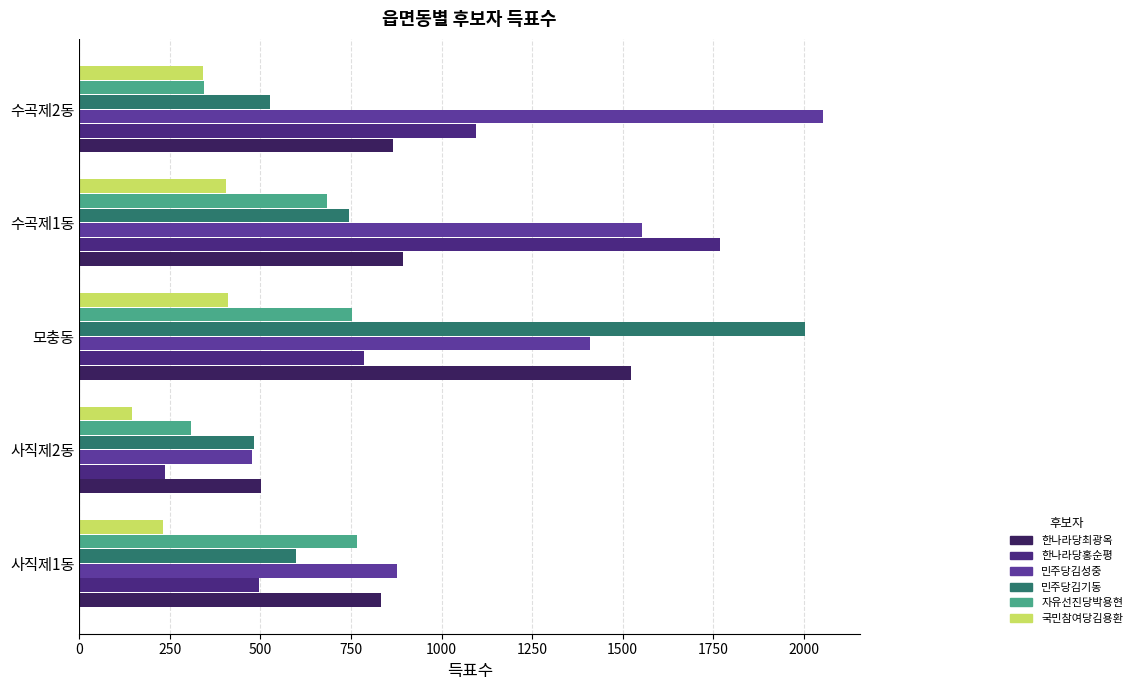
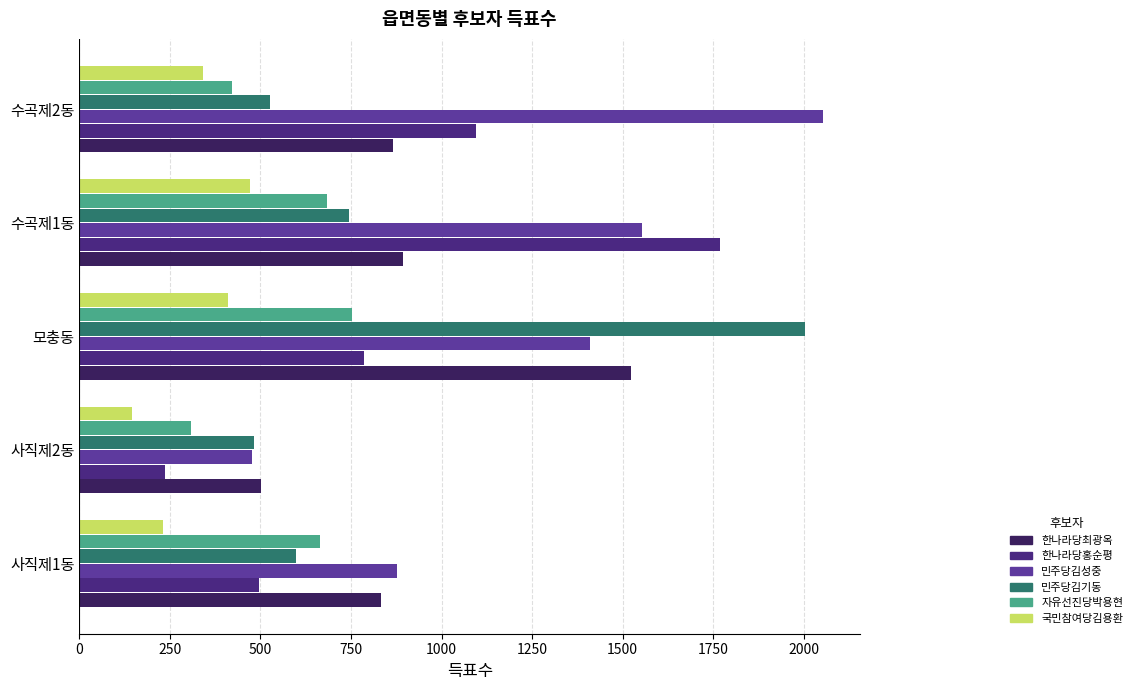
  {
    "민주당김기동": {
      "수곡제2동": 530,
      "수곡제1동": 740,
      "모충동": 2000,
      "사직제2동": 480,
      "사직제1동": 600
    },
    "자유선진당박용현": {
-     "수곡제2동": 350,
+     "수곡제2동": 420,
      "수곡제1동": 690,
      "모충동": 750,
      "사직제2동": 310,
-     "사직제1동": 770
+     "사직제1동": 660
    },
    "국민참여당김용환": {
      "수곡제2동": 340,
-     "수곡제1동": 410,
+     "수곡제1동": 470,
      "모충동": 410,
      "사직제2동": 150,
      "사직제1동": 230
    }
  }
